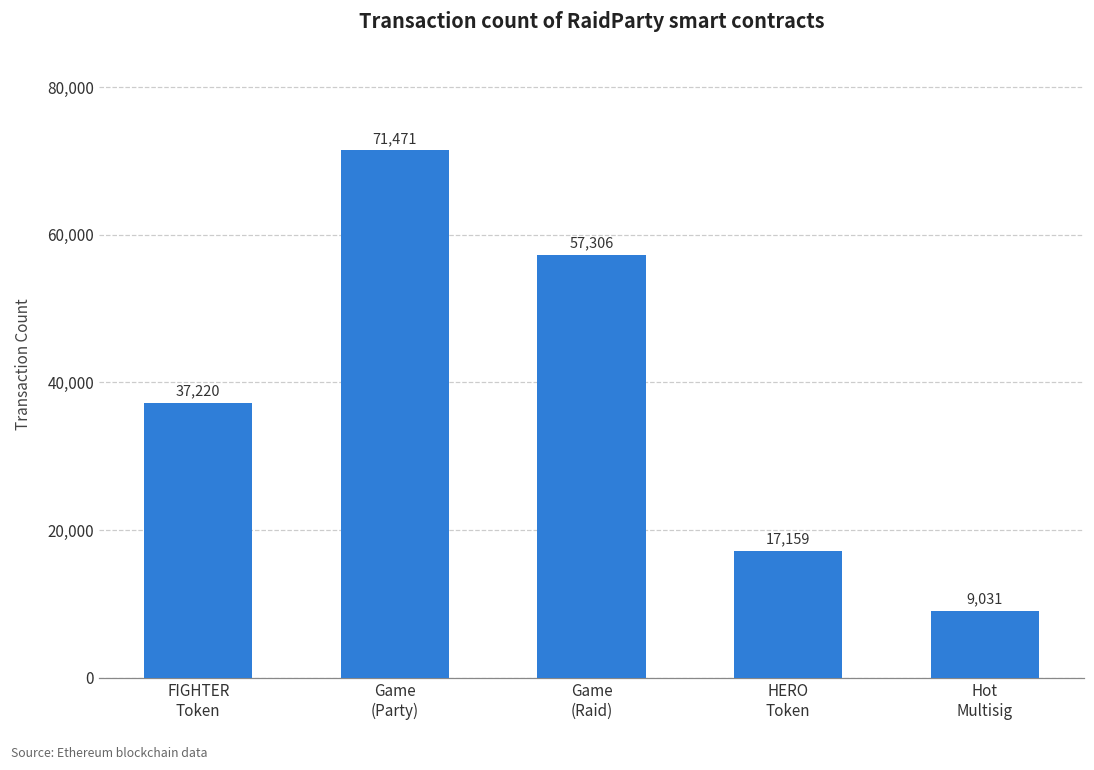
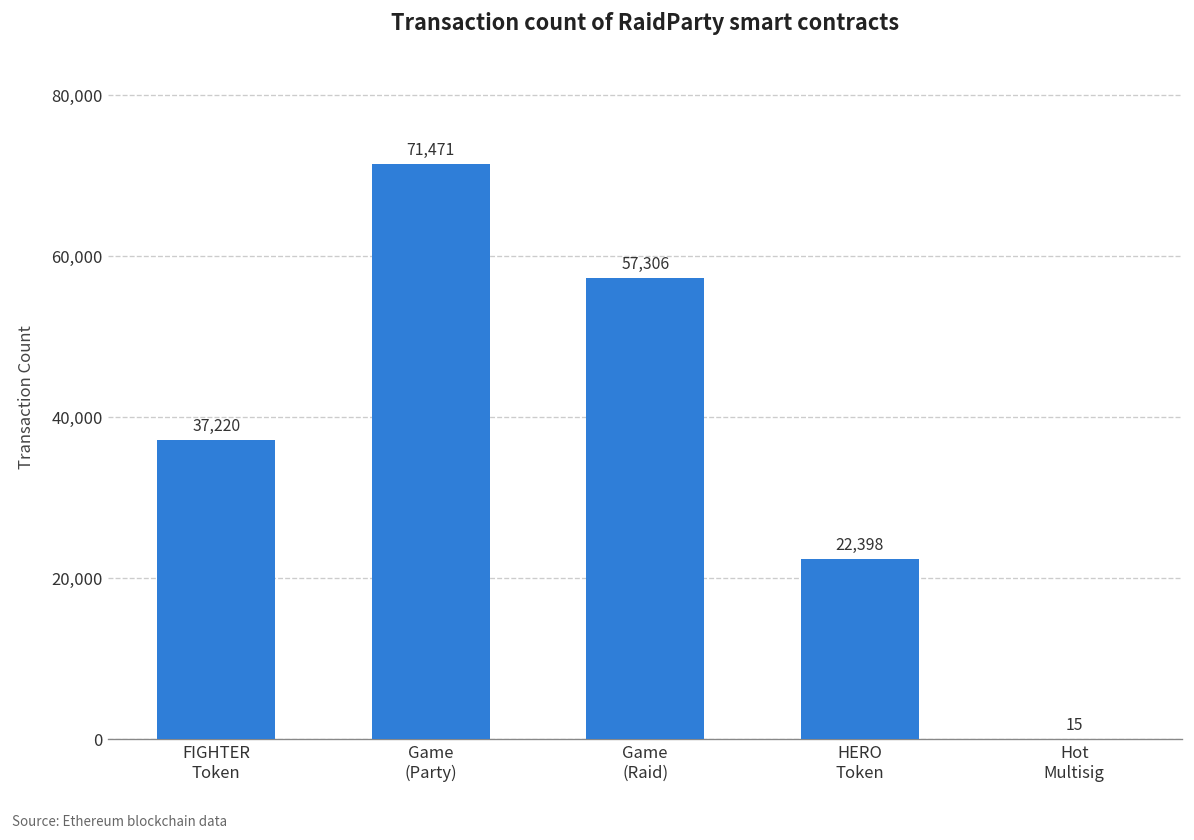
  {
    "FIGHTER Token": "37,220",
    "Game (Party)": "71,471",
    "Game (Raid)": "57,306",
-   "HERO Token": "17,159",
-   "Hot Multisig": "9,031"
+   "HERO Token": "22,398",
+   "Hot Multisig": "15"
  }
